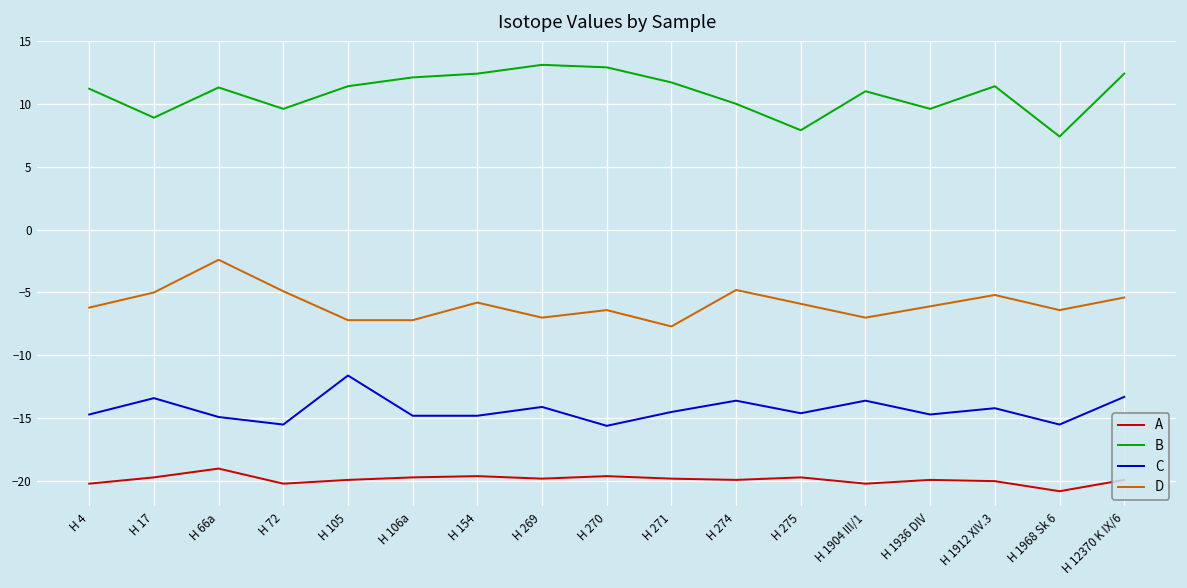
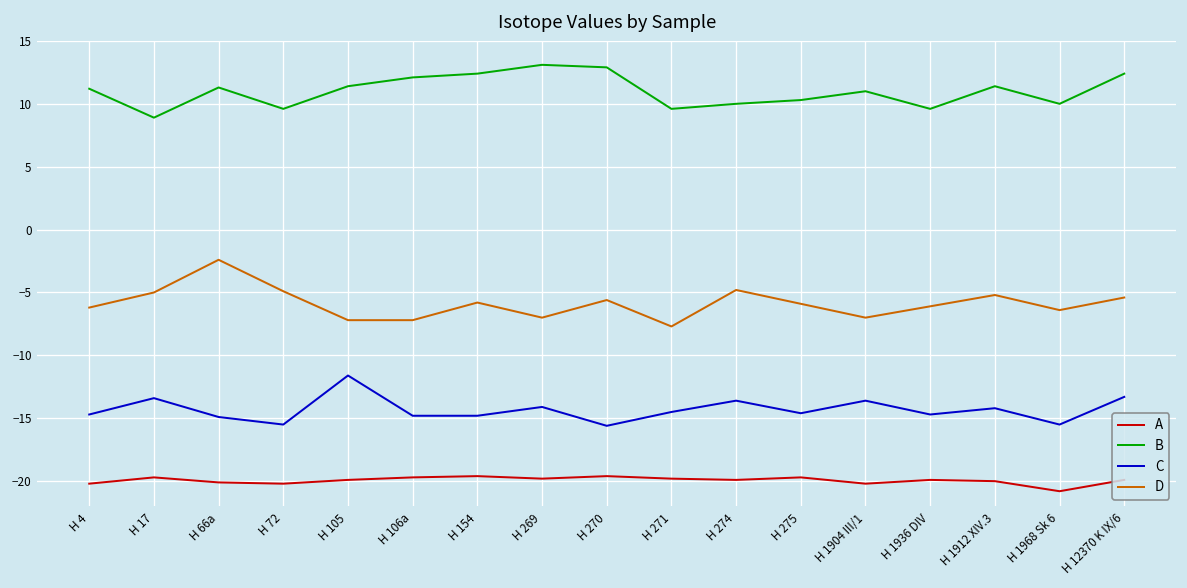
  {
    "A": {
      "H 4": -20.2,
      "H 17": -19.7,
-     "H 66a": -19.0,
+     "H 66a": -20.1,
      "H 72": -20.2,
      "H 105": -19.9,
      "H 106a": -19.7,
      "H 154": -19.6,
      "H 269": -19.8,
      "H 270": -19.6,
      "H 271": -19.8,
      "H 274": -19.9,
      "H 275": -19.7,
      "H 1904 III/1": -20.2,
      "H 1936 DIV": -19.9,
      "H 1912 XIV.3": -20.0,
      "H 1968 Sk 6": -20.8
    },
    "B": {
      "H 4": 11.2,
      "H 17": 8.9,
      "H 66a": 11.3,
      "H 72": 9.6,
      "H 105": 11.4,
      "H 106a": 12.1,
      "H 154": 12.4,
      "H 269": 13.1,
      "H 270": 12.9,
-     "H 271": 11.7,
+     "H 271": 9.6,
      "H 274": 10.0,
-     "H 275": 7.9,
+     "H 275": 10.3,
      "H 1904 III/1": 11.0,
      "H 1936 DIV": 9.6,
      "H 1912 XIV.3": 11.4,
-     "H 1968 Sk 6": 7.4,
+     "H 1968 Sk 6": 10.0,
      "H 12370 K IX/6": 12.4
    },
    "C": {
      "H 4": -14.7,
      "H 17": -13.4,
      "H 66a": -14.9,
      "H 72": -15.5,
      "H 105": -11.6,
      "H 106a": -14.8,
      "H 154": -14.8,
      "H 269": -14.1,
      "H 270": -15.6,
      "H 271": -14.5,
      "H 274": -13.6,
      "H 275": -14.6,
      "H 1904 III/1": -13.6,
      "H 1936 DIV": -14.7,
      "H 1912 XIV.3": -14.2,
      "H 1968 Sk 6": -15.5,
      "H 12370 K IX/6": -13.3
    },
    "D": {
      "H 4": -6.2,
      "H 17": -5.0,
      "H 66a": -2.4,
      "H 72": -4.9,
      "H 105": -7.2,
      "H 106a": -7.2,
      "H 154": -5.8,
      "H 269": -7.0,
-     "H 270": -6.4,
+     "H 270": -5.6,
      "H 271": -7.7,
      "H 274": -4.8,
      "H 275": -5.9,
      "H 1904 III/1": -7.0,
      "H 1936 DIV": -6.1,
      "H 1912 XIV.3": -5.2,
      "H 1968 Sk 6": -6.4,
      "H 12370 K IX/6": -5.4
    }
  }
